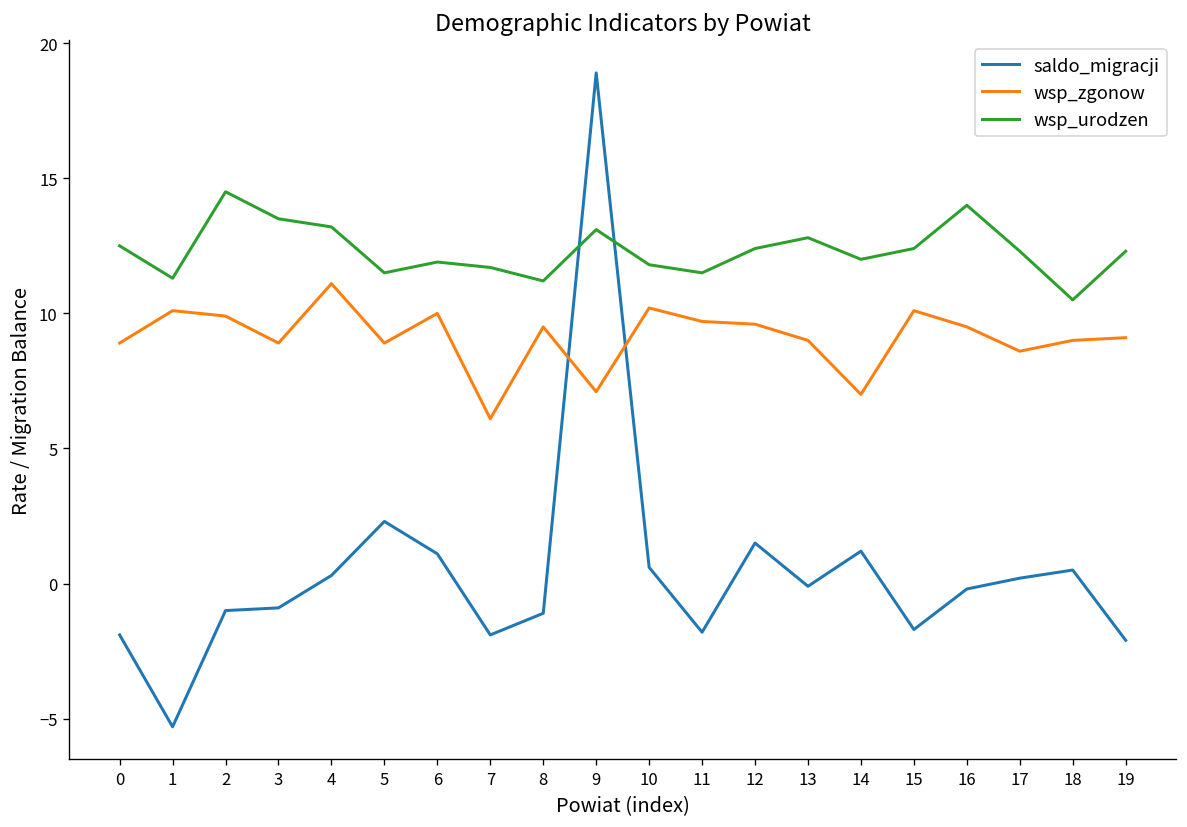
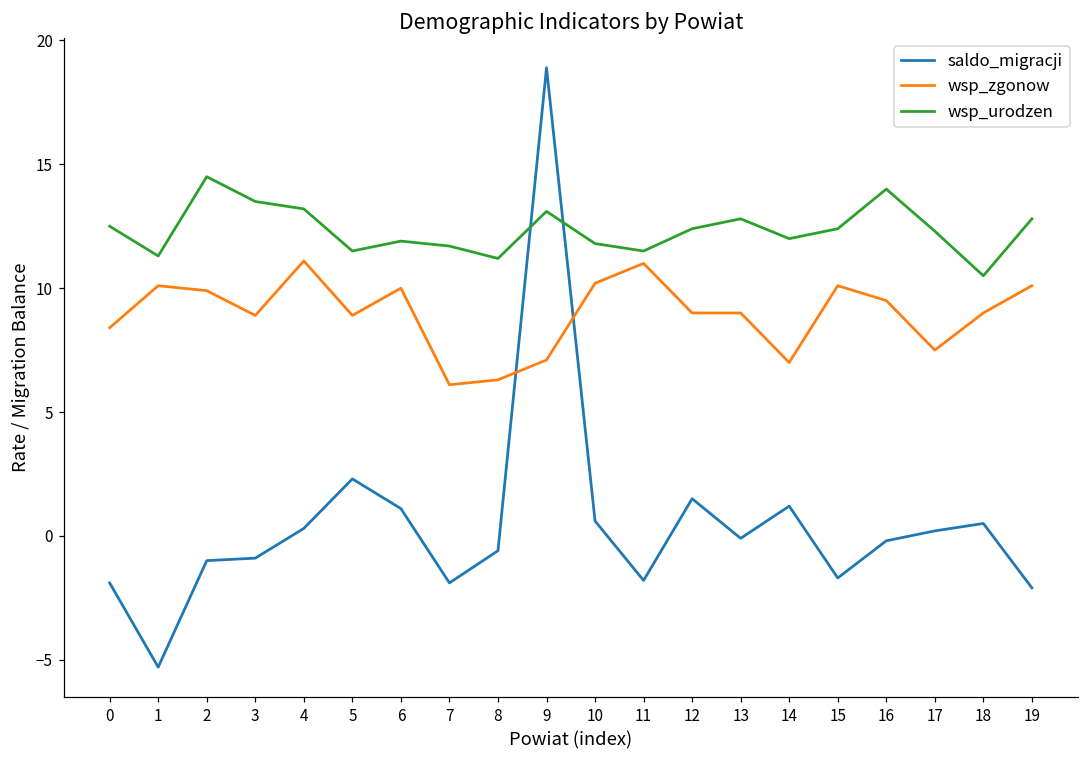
  {
    "saldo_migracji": {
      "0": -1.9,
      "1": -5.3,
      "2": -1.0,
      "3": -0.9,
      "4": 0.3,
      "5": 2.3,
      "6": 1.1,
      "7": -1.9,
-     "8": -1.1,
+     "8": -0.6,
      "9": 18.9,
      "10": 0.6,
      "11": -1.8,
      "12": 1.5,
      "13": -0.1,
      "14": 1.2,
      "15": -1.7,
      "16": -0.2,
      "17": 0.2,
      "18": 0.5,
      "19": -2.1
    },
    "wsp_zgonow": {
-     "0": 8.9,
+     "0": 8.4,
      "1": 10.1,
      "2": 9.9,
      "3": 8.9,
      "4": 11.1,
      "5": 8.9,
      "6": 10.0,
      "7": 6.1,
-     "8": 9.5,
+     "8": 6.3,
      "9": 7.1,
      "10": 10.2,
-     "11": 9.7,
-     "12": 9.6,
+     "11": 11.0,
+     "12": 9.0,
      "13": 9.0,
      "14": 7.0,
      "15": 10.1,
      "16": 9.5,
-     "17": 8.6,
+     "17": 7.5,
      "18": 9.0,
-     "19": 9.1
+     "19": 10.1
    },
    "wsp_urodzen": {
      "0": 12.5,
      "1": 11.3,
      "2": 14.5,
      "3": 13.5,
      "4": 13.2,
      "5": 11.5,
      "6": 11.9,
      "7": 11.7,
      "8": 11.2,
      "9": 13.1,
      "10": 11.8,
      "11": 11.5,
      "12": 12.4,
      "13": 12.8,
      "14": 12.0,
      "15": 12.4,
      "16": 14.0,
      "17": 12.3,
      "18": 10.5,
-     "19": 12.3
+     "19": 12.8
    }
  }
